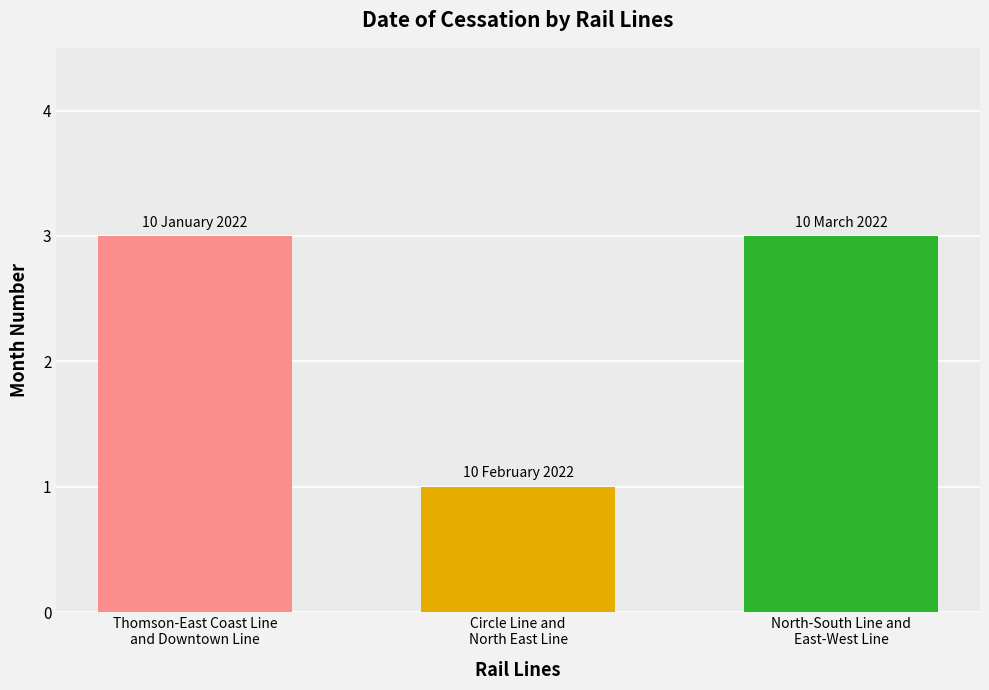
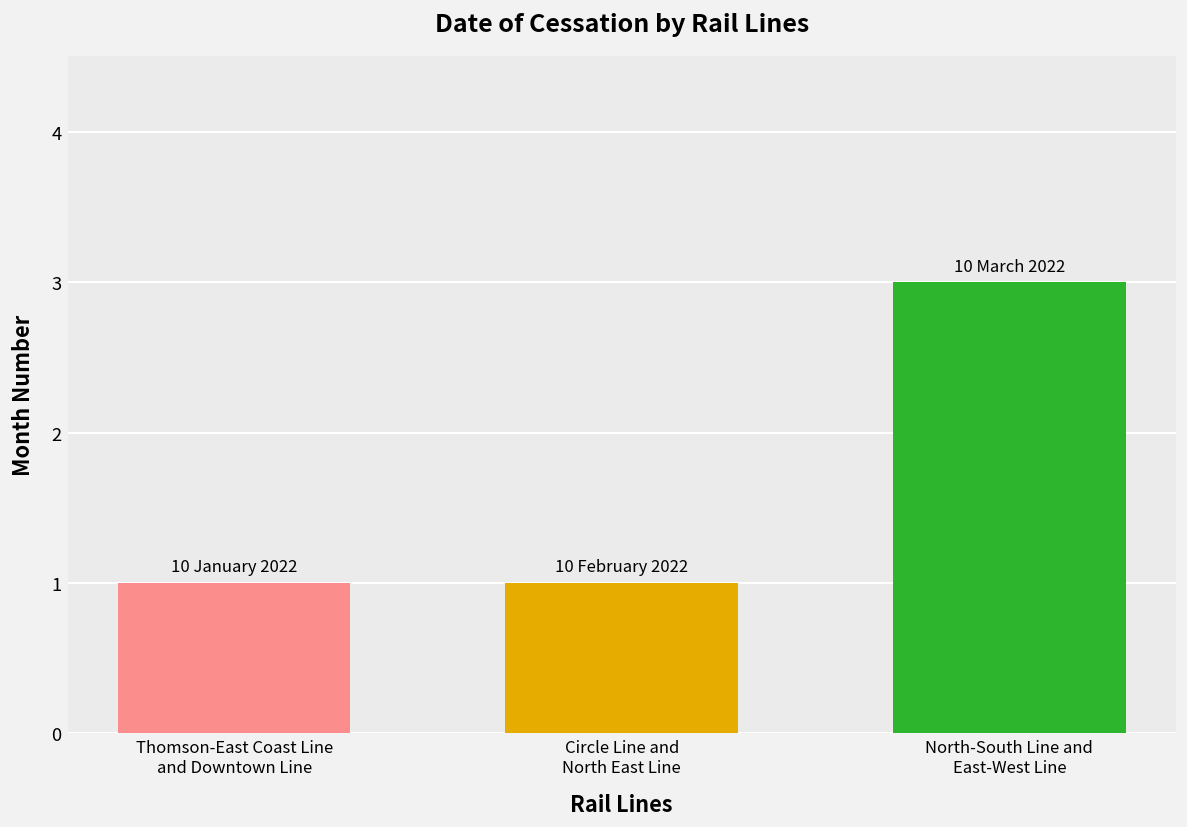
  {
-   "Thomson-East Coast Line and Downtown Line": 3
+   "Thomson-East Coast Line and Downtown Line": 1
  }
